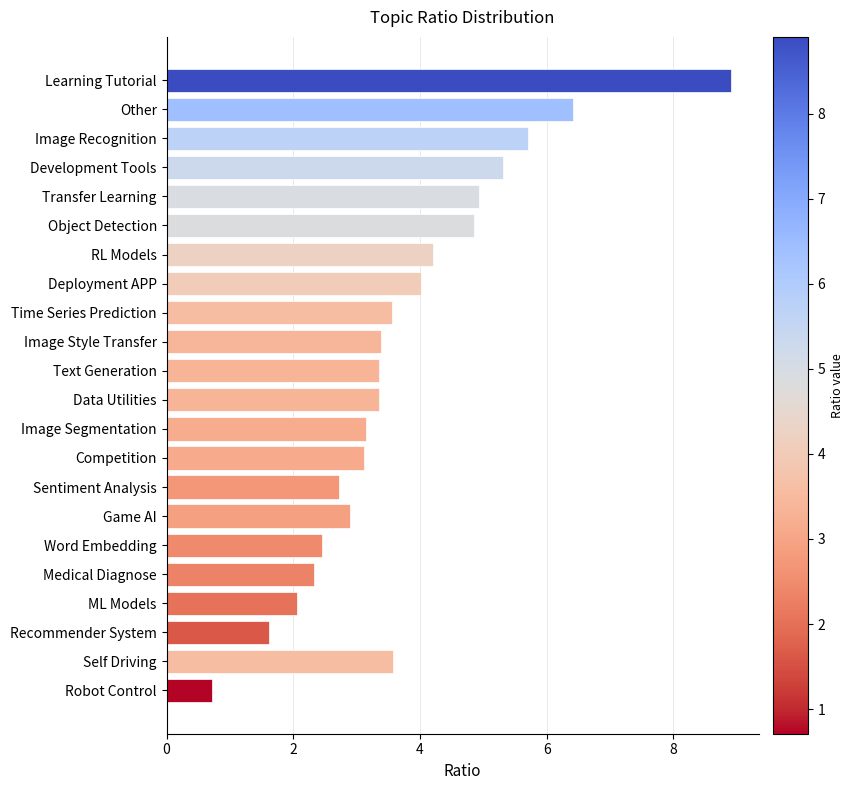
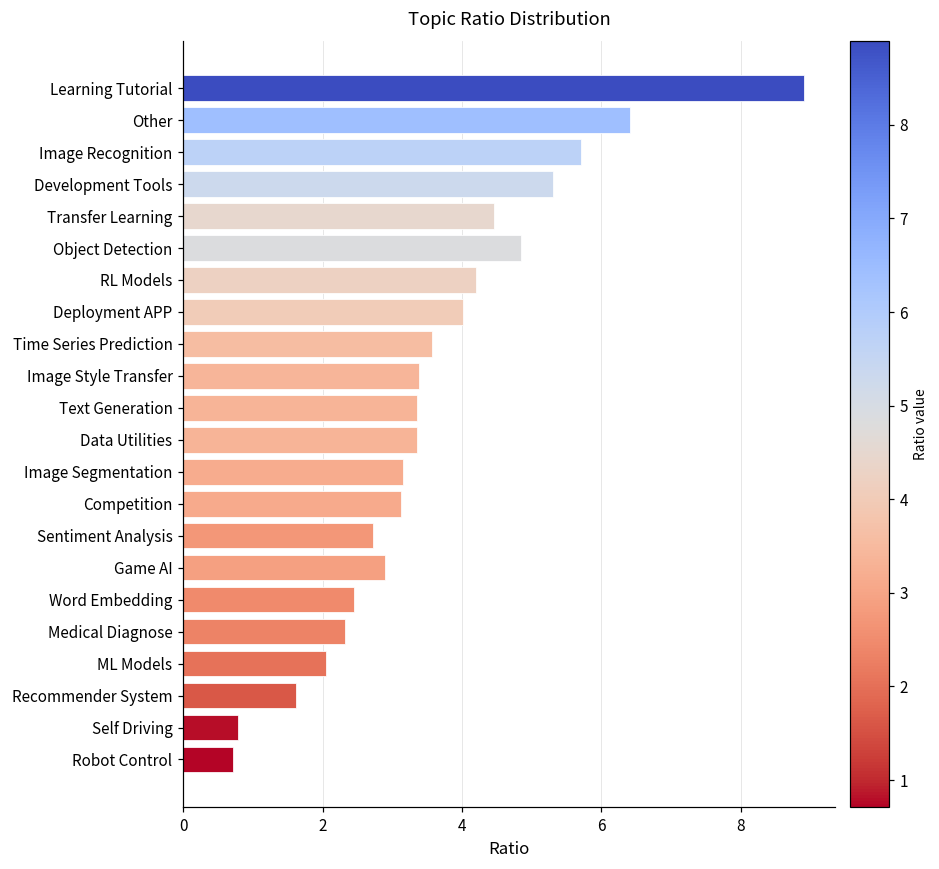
  {
    "Learning Tutorial": 8.9,
    "Other": 6.4,
    "Image Recognition": 5.7,
    "Development Tools": 5.3,
-   "Transfer Learning": 4.9,
+   "Transfer Learning": 4.5,
    "Object Detection": 4.8,
    "RL Models": 4.2,
    "Deployment APP": 4.0,
    "Time Series Prediction": 3.6,
    "Image Style Transfer": 3.4,
    "Text Generation": 3.4,
    "Data Utilities": 3.3,
    "Image Segmentation": 3.1,
    "Competition": 3.1,
    "Sentiment Analysis": 2.7,
    "Game AI": 2.9,
    "Word Embedding": 2.4,
    "Medical Diagnose": 2.3,
    "ML Models": 2.1,
    "Recommender System": 1.6,
-   "Self Driving": 3.6,
+   "Self Driving": 0.8,
    "Robot Control": 0.7
  }
